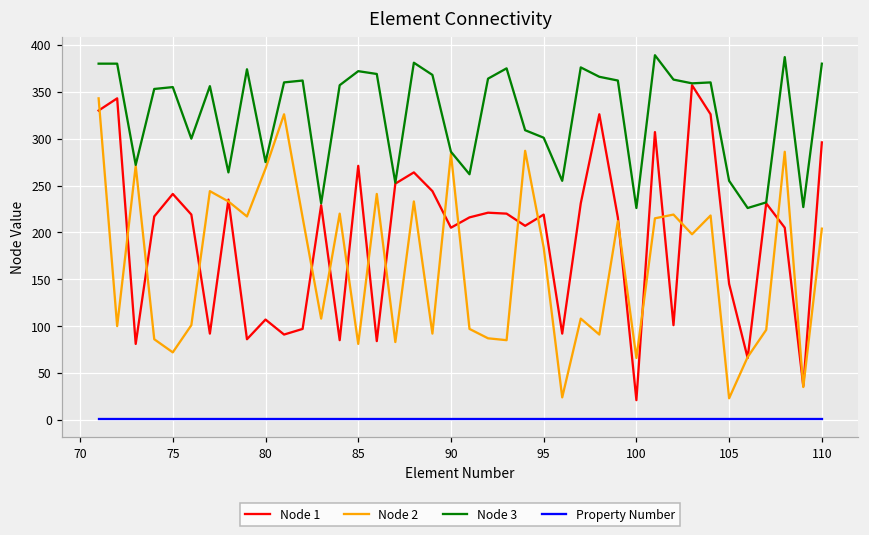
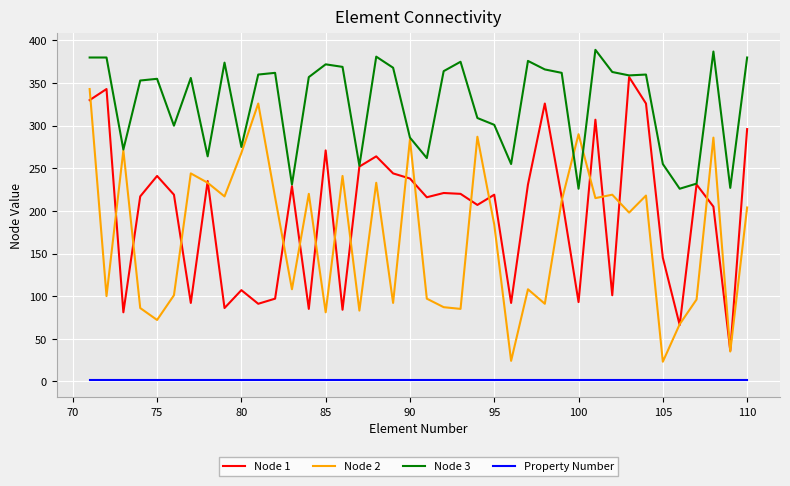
  {
    "Node 1": {
      "75": 240,
      "80": 110,
      "85": 270,
-     "90": 210,
+     "90": 240,
      "95": 220,
-     "100": 20,
+     "100": 90,
      "105": 150,
      "110": 300
    },
    "Node 2": {
      "75": 70,
      "80": 270,
      "85": 80,
      "95": 180,
-     "100": 70,
+     "100": 290,
      "105": 20,
      "110": 200
    },
    "Node 3": {
      "75": 360,
      "80": 280,
      "85": 370,
      "95": 300,
      "100": 230,
      "105": 260,
      "110": 380
    },
    "Property Number": {
      "75": 0,
      "80": 0,
      "85": 0,
      "90": 0,
      "95": 0,
      "100": 0,
      "105": 0,
      "110": 0
    }
  }
